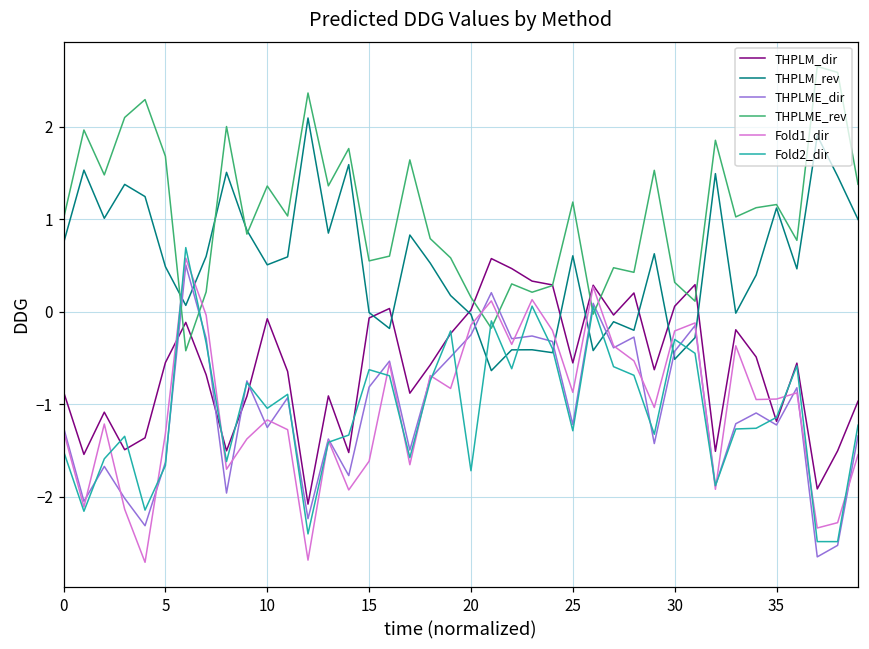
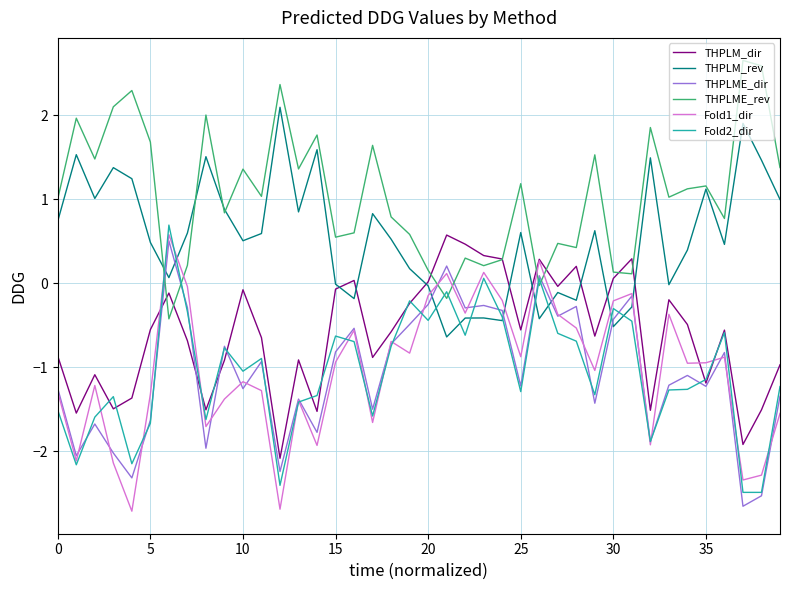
  {
    "THPLM_dir": {
      "0": -0.9,
      "5": -0.5,
      "10": -0.1,
      "15": -0.1,
      "20": 0.0,
      "25": -0.6,
      "30": 0.1,
      "35": -1.2
    },
    "THPLM_rev": {
      "0": 0.7,
      "5": 0.5,
      "10": 0.5,
      "15": 0.0,
      "20": 0.0,
      "25": 0.6,
      "30": -0.5,
      "35": 1.1
    },
    "THPLME_dir": {
      "0": -1.3,
      "5": -1.6,
      "10": -1.3,
      "15": -0.8,
      "20": -0.3,
      "25": -1.2,
      "30": -0.4,
      "35": -1.2
    },
    "THPLME_rev": {
      "0": 1.0,
      "5": 1.7,
      "10": 1.4,
      "15": 0.6,
      "20": 0.2,
      "25": 1.2,
-     "30": 0.3,
+     "30": 0.1,
      "35": 1.2
    },
    "Fold1_dir": {
      "0": -1.3,
      "5": -1.3,
      "10": -1.2,
-     "15": -1.6,
+     "15": -0.9,
      "20": -0.1,
      "25": -0.9,
      "30": -0.2,
      "35": -0.9
    },
    "Fold2_dir": {
      "0": -1.5,
      "5": -1.7,
      "10": -1.0,
      "15": -0.6,
-     "20": -1.7,
+     "20": -0.4,
      "25": -1.3,
      "30": -0.3,
      "35": -1.1
    }
  }
